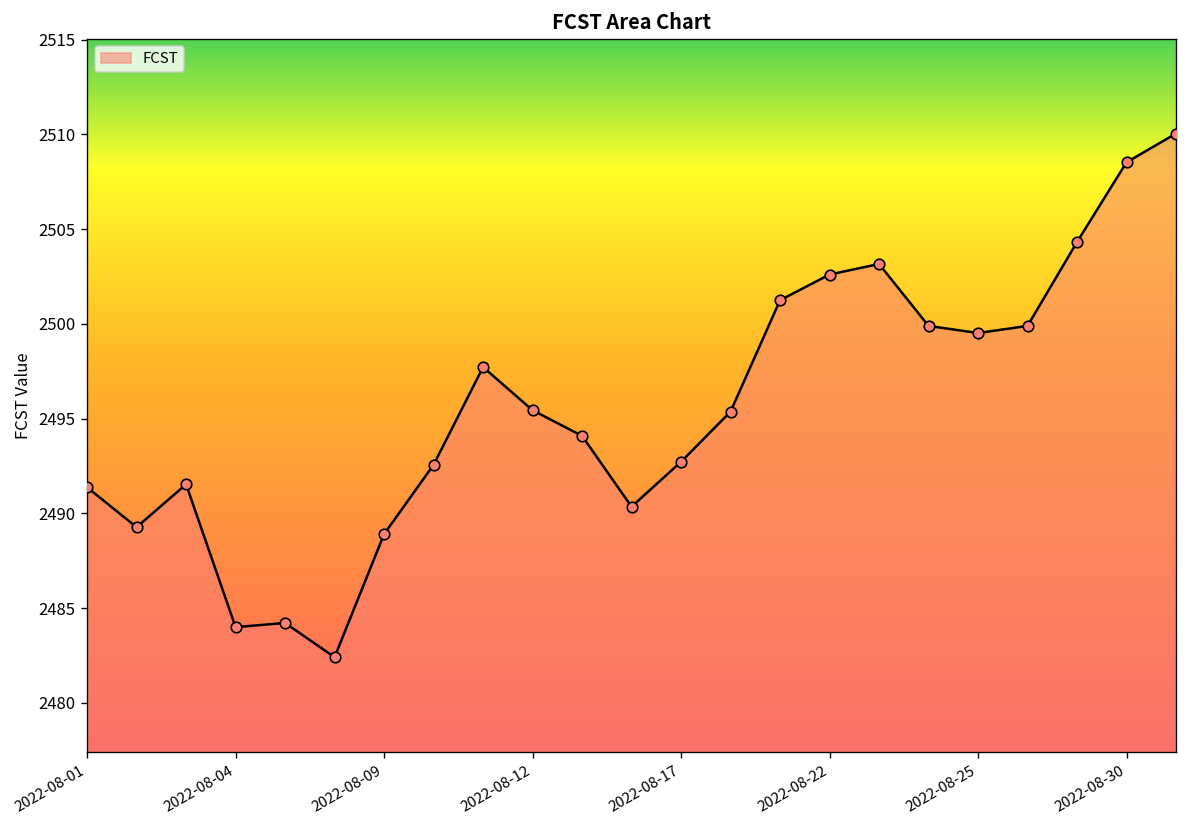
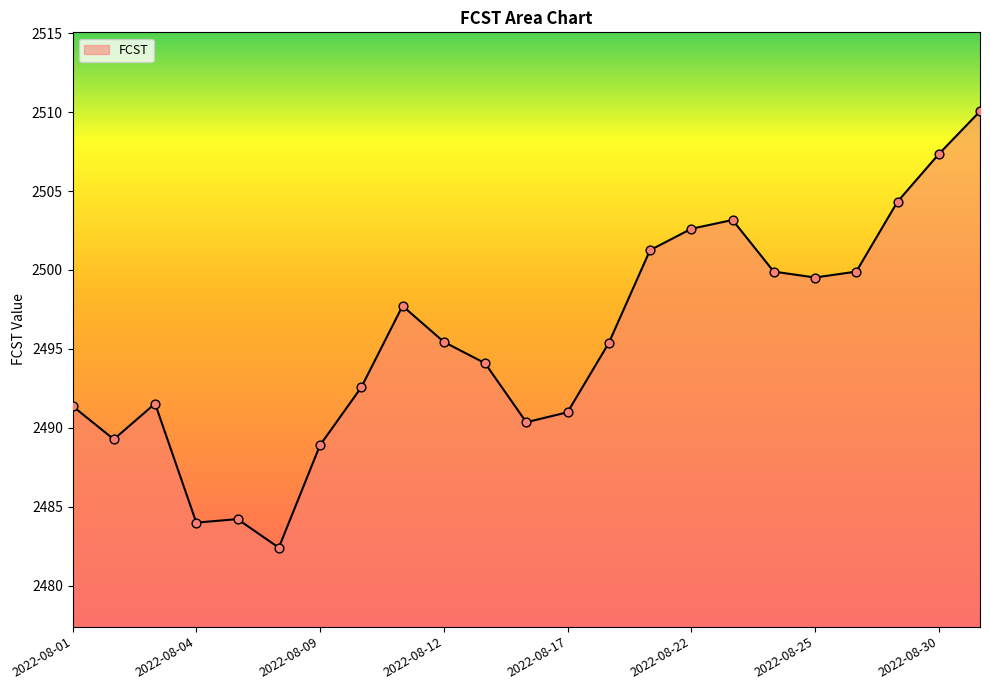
  {
    "2022-08-01": 2491.4,
    "2022-08-04": 2484.0,
    "2022-08-09": 2488.9,
    "2022-08-12": 2495.4,
-   "2022-08-17": 2492.7,
+   "2022-08-17": 2491.0,
    "2022-08-22": 2502.6,
    "2022-08-25": 2499.5,
-   "2022-08-30": 2508.5
+   "2022-08-30": 2507.3
  }
